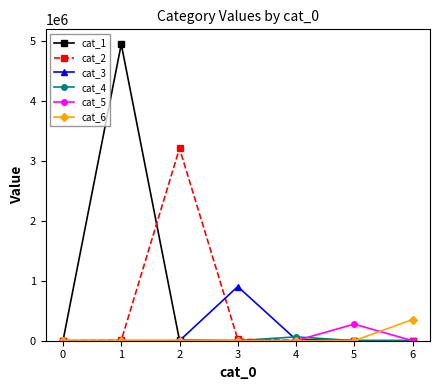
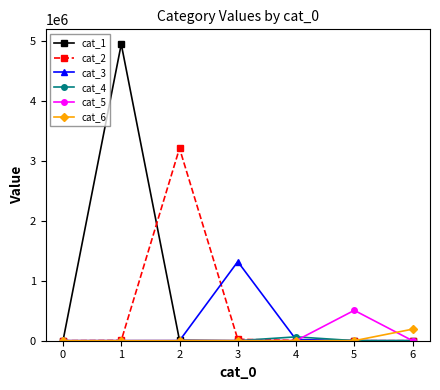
  {
    "cat_1": {
      "1": 4900000
    },
    "cat_2": {
      "2": 3200000
    },
    "cat_3": {
-     "3": 900000
+     "3": 1300000
    },
    "cat_4": {
      "4": 100000
    },
    "cat_5": {
-     "5": 300000
+     "5": 500000
    },
    "cat_6": {
-     "6": 400000
+     "6": 200000
    }
  }
